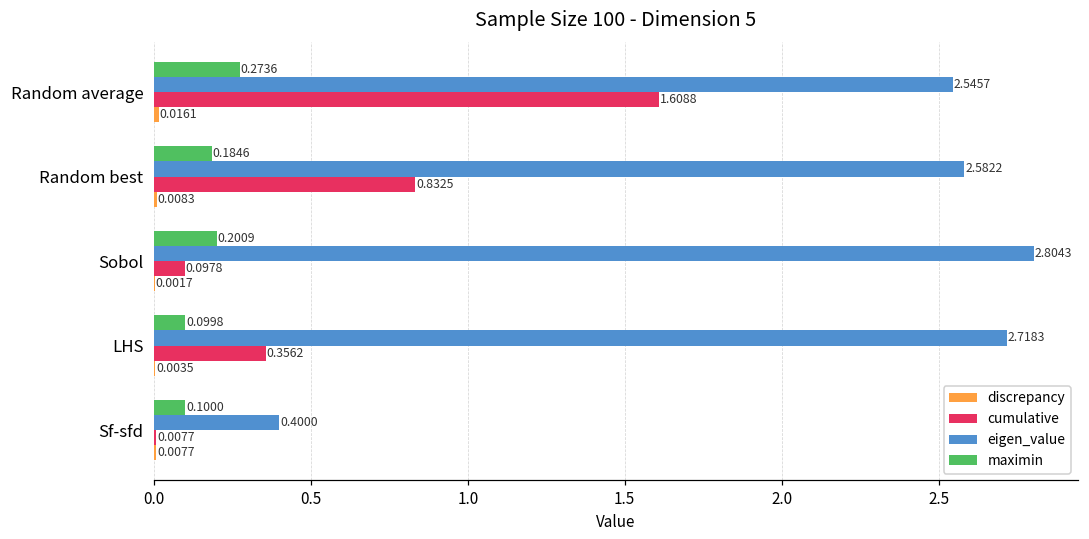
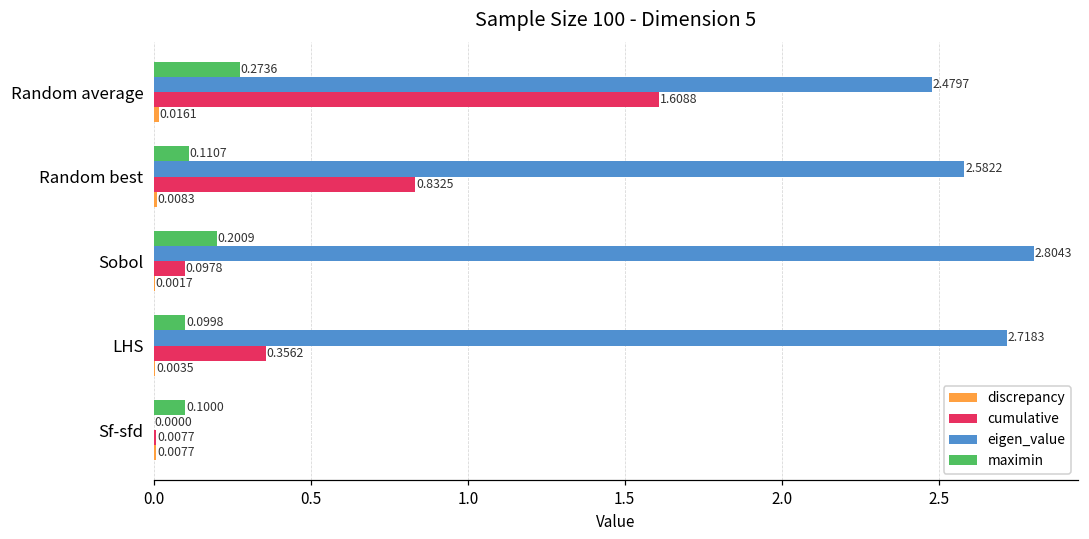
  {
    "discrepancy": {
      "Random average": 0.0161,
      "Random best": 0.0083,
      "Sobol": 0.0017,
      "LHS": 0.0035,
      "Sf-sfd": 0.0077
    },
    "cumulative": {
      "Random average": 1.6088,
      "Random best": 0.8325,
      "Sobol": 0.0978,
      "LHS": 0.3562,
      "Sf-sfd": 0.0077
    },
    "eigen_value": {
-     "Random average": 2.5457,
+     "Random average": 2.4797,
      "Random best": 2.5822,
      "Sobol": 2.8043,
      "LHS": 2.7183,
-     "Sf-sfd": 0.4000
+     "Sf-sfd": 0.0000
    },
    "maximin": {
      "Random average": 0.2736,
-     "Random best": 0.1846,
+     "Random best": 0.1107,
      "Sobol": 0.2009,
      "LHS": 0.0998,
      "Sf-sfd": 0.1000
    }
  }
